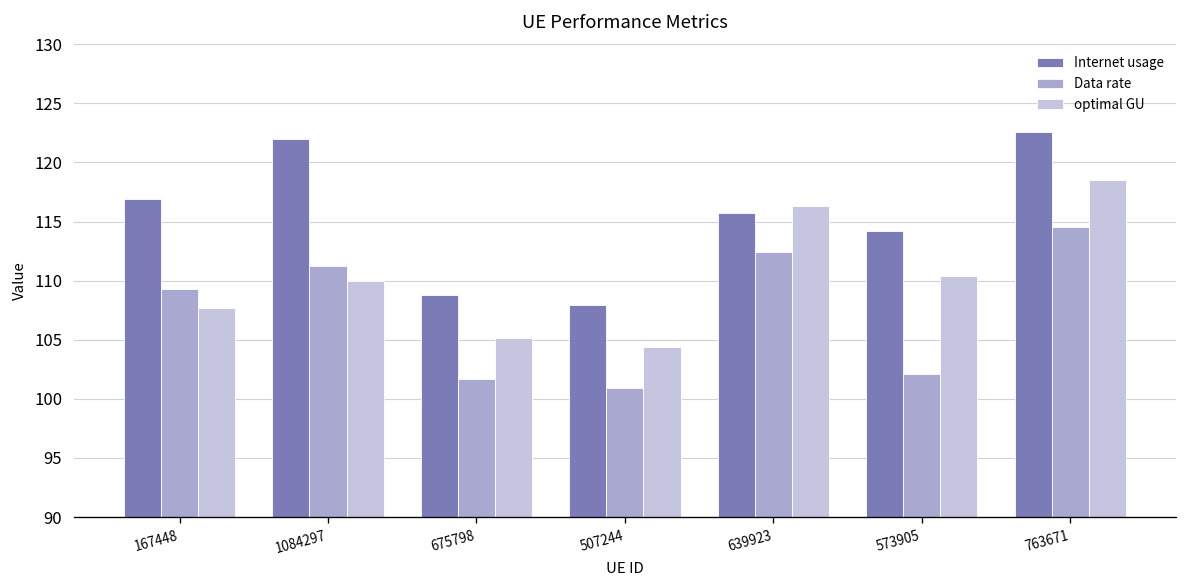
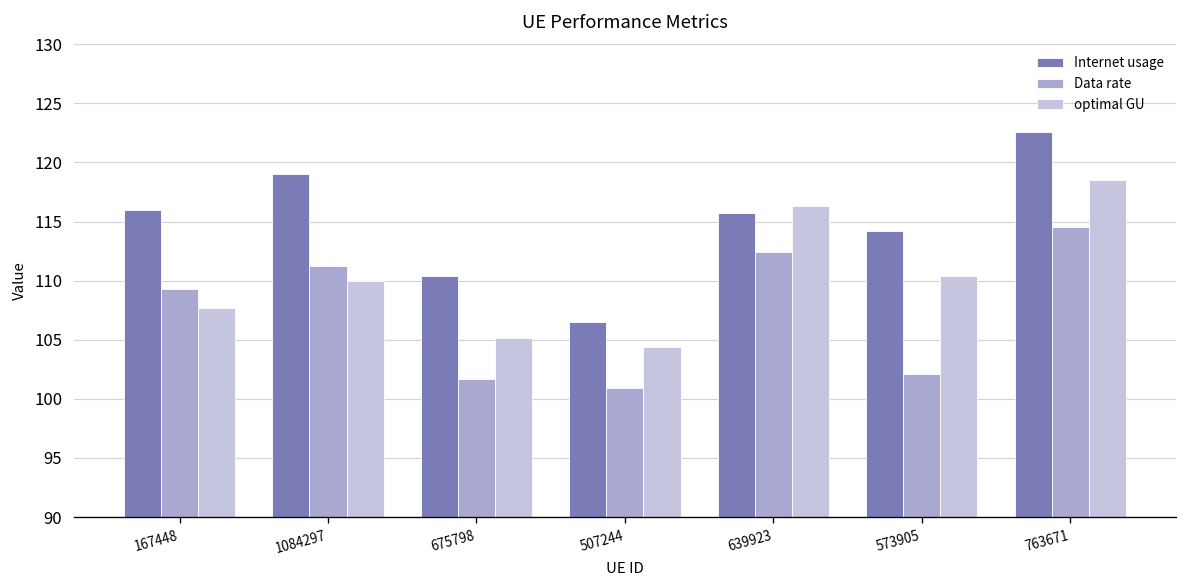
  {
    "Internet usage": {
-     "167448": 117,
-     "1084297": 122,
-     "675798": 109,
-     "507244": 108,
+     "167448": 116,
+     "1084297": 119,
+     "675798": 110,
+     "507244": 106,
      "639923": 116,
      "573905": 114,
      "763671": 123
    }
  }
